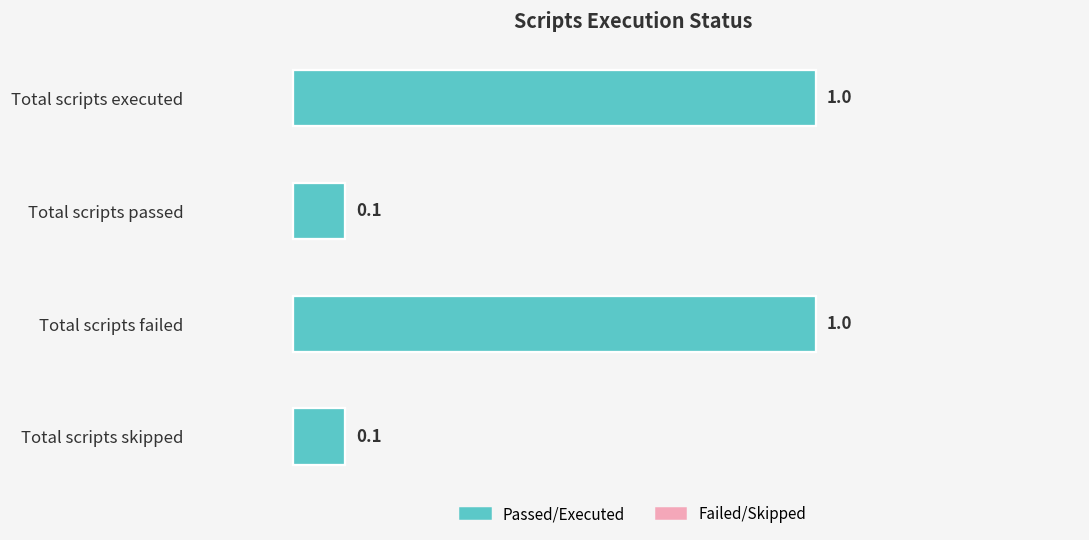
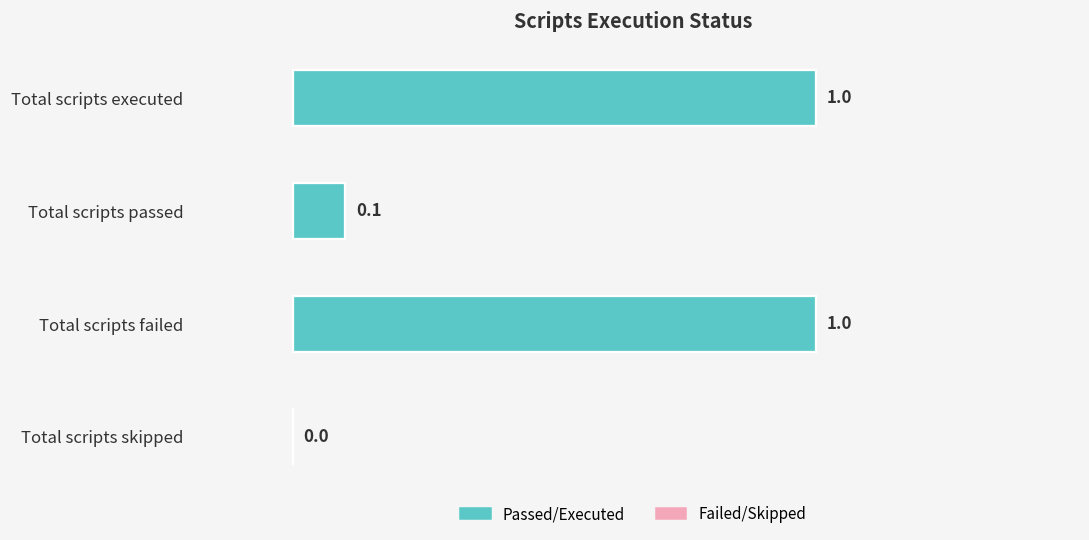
  {
    "Total scripts executed": 1.0,
    "Total scripts passed": 0.1,
    "Total scripts failed": 1.0,
-   "Total scripts skipped": 0.1
+   "Total scripts skipped": 0.0
  }
